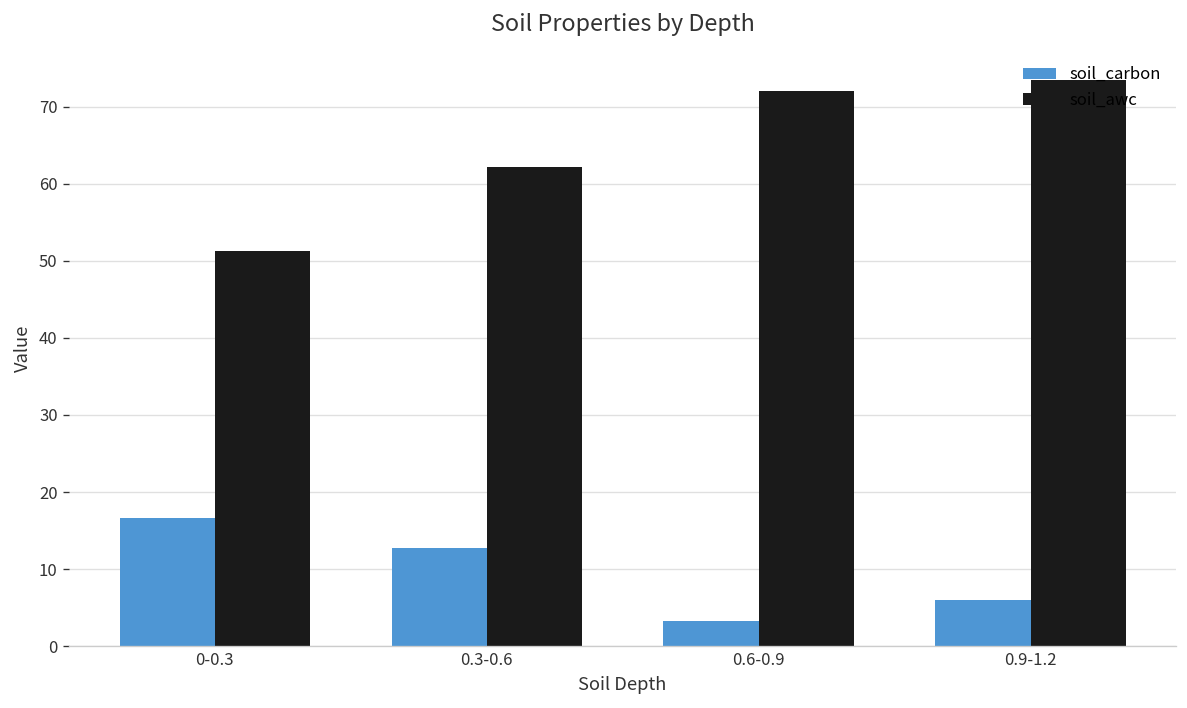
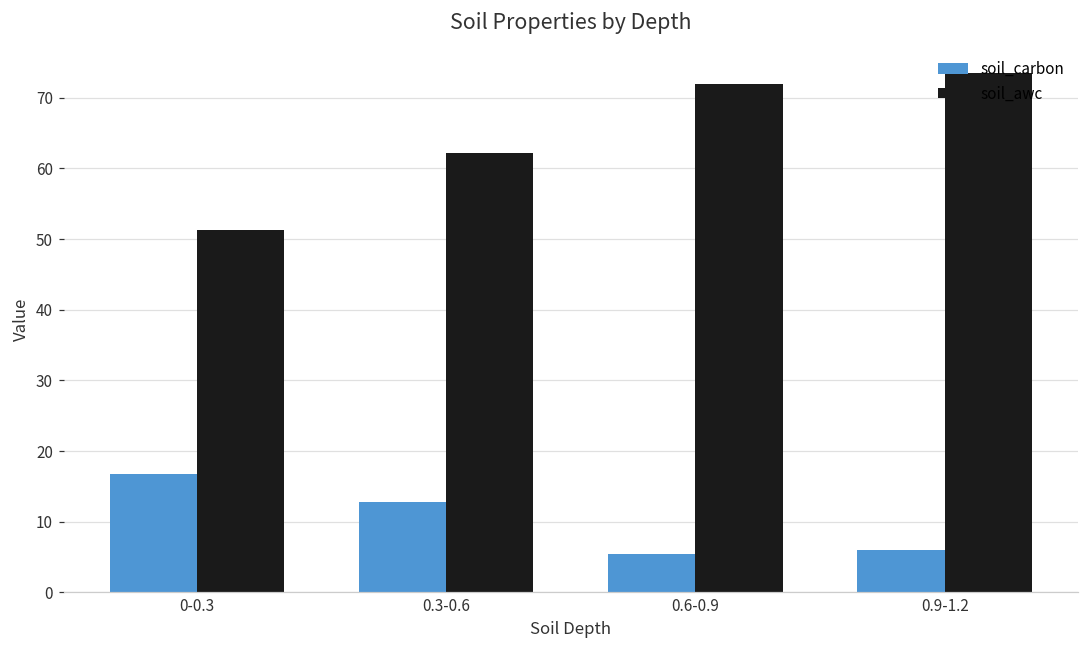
  {
    "soil_carbon": {
      "0-0.3": 17,
      "0.3-0.6": 13,
-     "0.6-0.9": 3,
+     "0.6-0.9": 6,
      "0.9-1.2": 6
    }
  }
